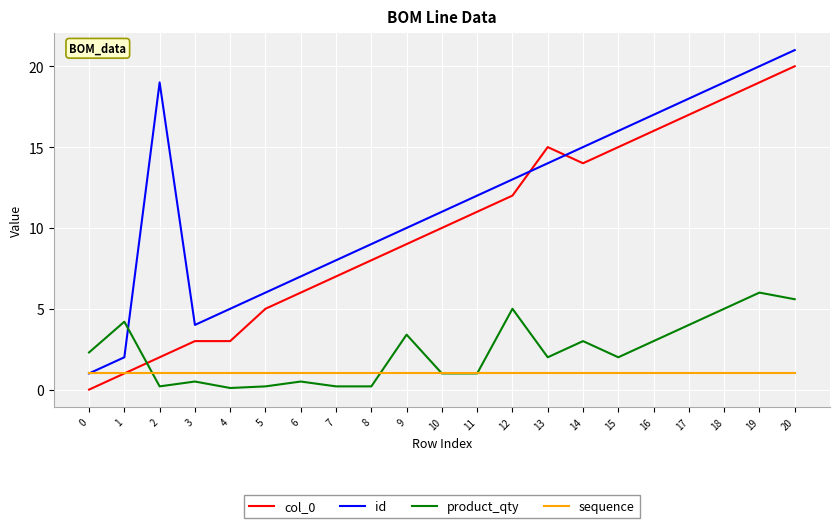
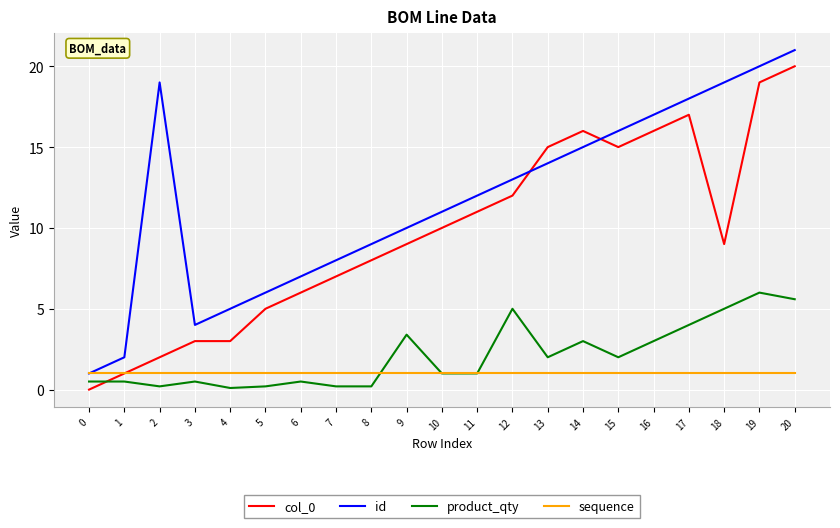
  {
    "col_0": {
      "0": 0,
      "2": 2,
      "3": 3,
      "4": 3,
      "5": 5,
      "6": 6,
      "7": 7,
      "8": 8,
      "9": 9,
      "10": 10,
      "11": 11,
      "12": 12,
      "13": 15,
-     "14": 14,
+     "14": 16,
      "15": 15,
      "16": 16,
      "17": 17,
-     "18": 18,
+     "18": 9,
      "19": 19,
      "20": 20
    },
    "id": {
      "1": 2.0,
      "2": 19.0,
      "3": 4.0,
      "4": 5.0,
      "5": 6.0,
      "6": 7.0,
      "7": 8.0,
      "8": 9.0,
      "9": 10.0,
      "10": 11.0,
      "11": 12.0,
      "12": 13.0,
      "13": 14.0,
      "14": 15.0,
      "15": 16.0,
      "16": 17.0,
      "17": 18.0,
      "18": 19.0,
      "19": 20.0,
      "20": 21.0
    },
    "product_qty": {
-     "0": 2.3,
-     "1": 4.2,
+     "0": 0.5,
+     "1": 0.5,
      "2": 0.2,
      "3": 0.5,
      "4": 0.1,
      "5": 0.2,
      "6": 0.5,
      "7": 0.2,
      "8": 0.2,
      "9": 3.4,
      "12": 5.0,
      "13": 2.0,
      "14": 3.0,
      "15": 2.0,
      "16": 3.0,
      "17": 4.0,
      "18": 5.0,
      "19": 6.0,
      "20": 5.6
    },
    "sequence": {
      "2": 1.0,
      "3": 1.0,
      "4": 1.0,
      "5": 1.0,
      "6": 1.0,
      "7": 1.0,
      "8": 1.0,
      "9": 1.0,
      "12": 1.0,
      "13": 1.0,
      "14": 1.0,
      "15": 1.0,
      "16": 1.0,
      "17": 1.0,
      "18": 1.0,
      "19": 1.0,
      "20": 1.0
    }
  }
